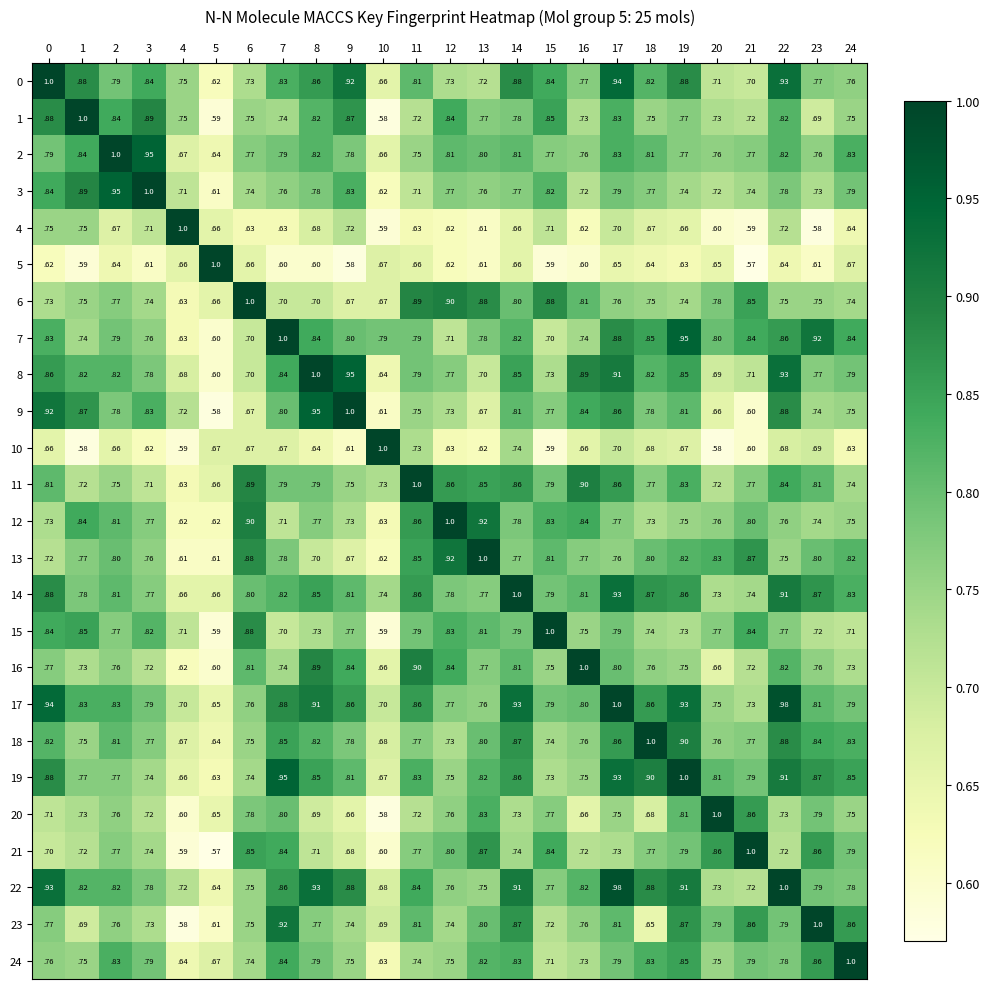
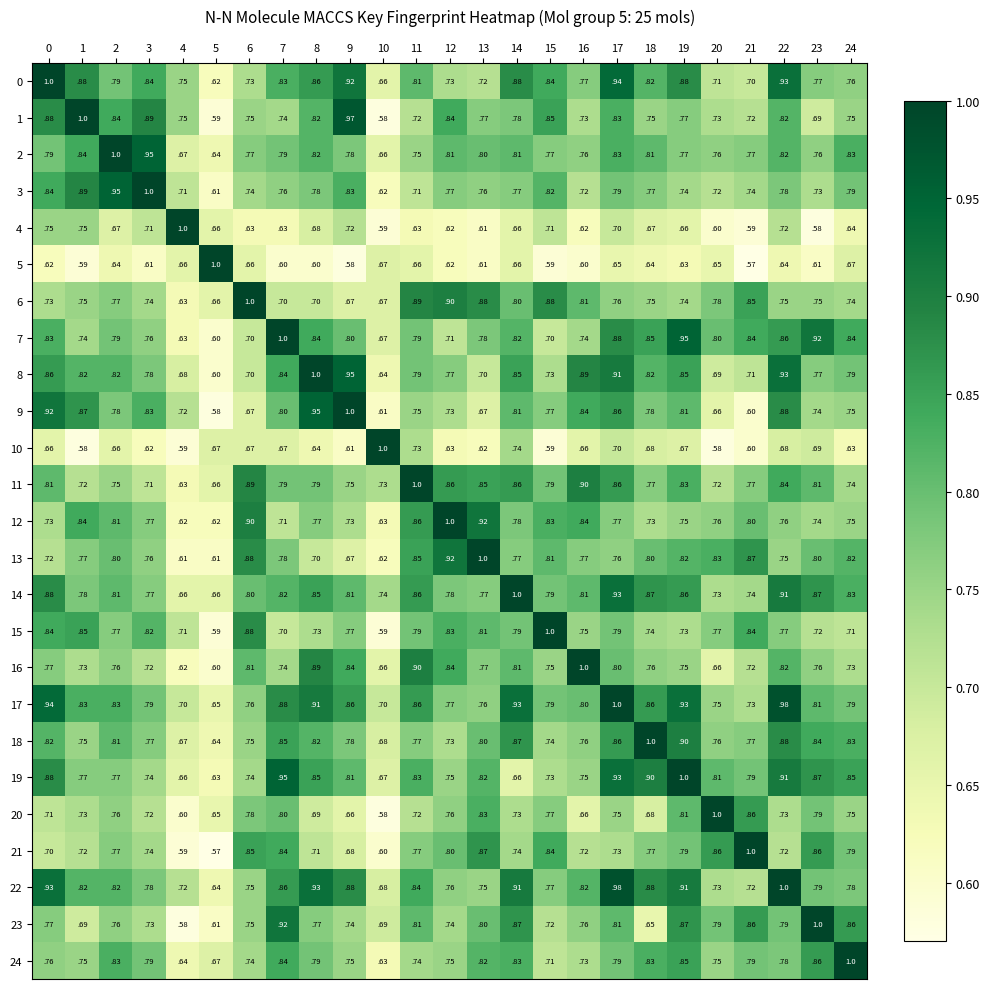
  {
    "1": {
      "0": 88,
      "1": 1.0,
      "2": 84,
      "3": 89,
      "4": 75,
      "5": 59,
      "6": 75,
      "7": 74,
      "8": 82,
-     "9": 87,
+     "9": 97,
      "10": 58,
      "11": 72,
      "12": 84,
      "13": 77,
      "14": 78,
      "15": 85,
      "16": 73,
      "17": 83,
      "18": 75,
      "19": 77,
      "20": 73,
      "21": 72,
      "22": 82,
      "23": 69,
      "24": 75
    },
    "7": {
      "0": 83,
      "1": 74,
      "2": 79,
      "3": 76,
      "4": 63,
      "5": 60,
      "6": 70,
      "7": 1.0,
      "8": 84,
      "9": 80,
-     "10": 79,
+     "10": 67,
      "11": 79,
      "12": 71,
      "13": 78,
      "14": 82,
      "15": 70,
      "16": 74,
      "17": 88,
      "18": 85,
      "19": 95,
      "20": 80,
      "21": 84,
      "22": 86,
      "23": 92,
      "24": 84
    },
    "19": {
      "0": 88,
      "1": 77,
      "2": 77,
      "3": 74,
      "4": 66,
      "5": 63,
      "6": 74,
      "7": 95,
      "8": 85,
      "9": 81,
      "10": 67,
      "11": 83,
      "12": 75,
      "13": 82,
-     "14": 86,
+     "14": 66,
      "15": 73,
      "16": 75,
      "17": 93,
      "18": 90,
      "19": 1.0,
      "20": 81,
      "21": 79,
      "22": 91,
      "23": 87,
      "24": 85
    }
  }
